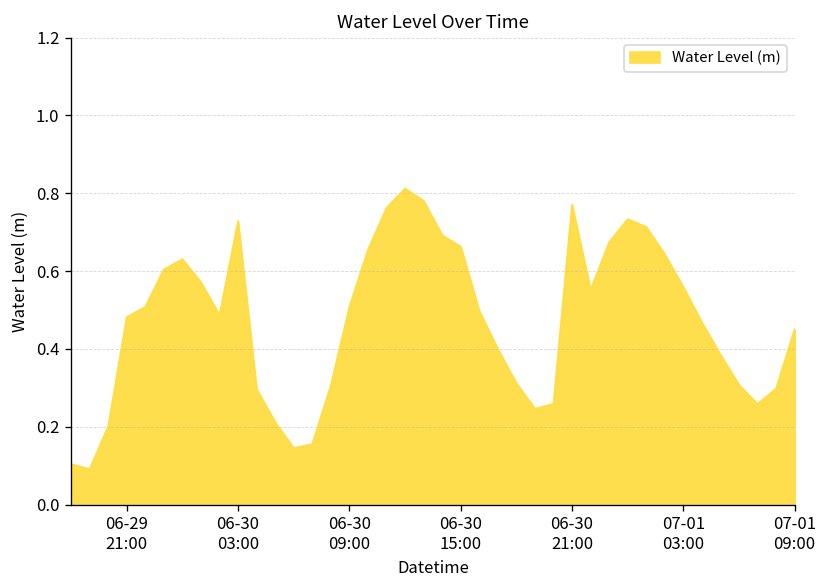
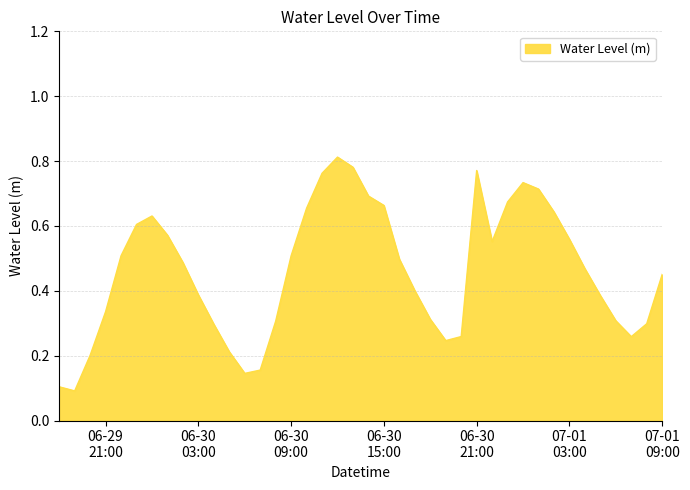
  {
-   "06-29 21:00": 0.48,
-   "06-30 03:00": 0.73,
+   "06-29 21:00": 0.34,
+   "06-30 03:00": 0.39,
    "06-30 09:00": 0.51,
    "06-30 15:00": 0.66,
    "06-30 21:00": 0.77,
    "07-01 03:00": 0.56,
    "07-01 09:00": 0.45
  }
